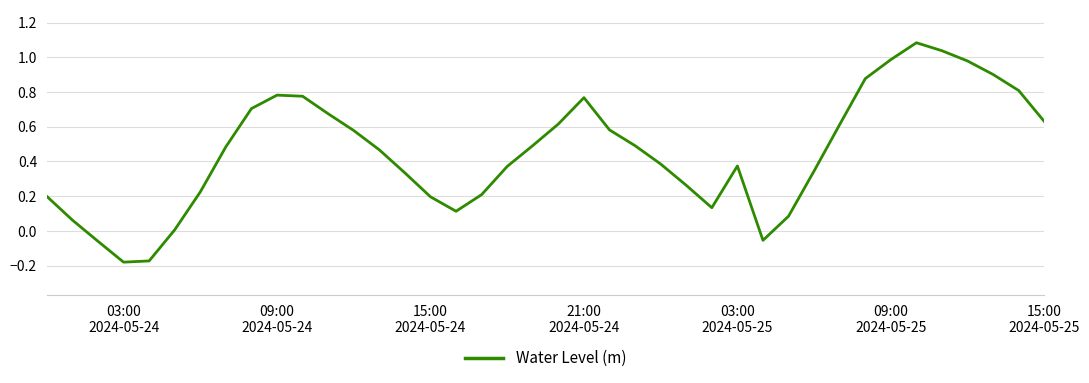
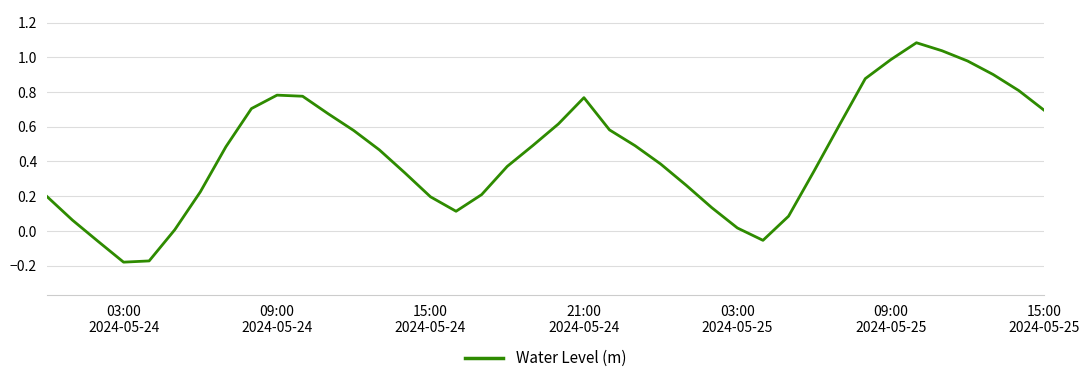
  {
    "03:00 2024-05-24": -0.18,
    "09:00 2024-05-24": 0.78,
    "15:00 2024-05-24": 0.20,
    "21:00 2024-05-24": 0.77,
-   "03:00 2024-05-25": 0.37,
+   "03:00 2024-05-25": 0.02,
    "09:00 2024-05-25": 0.99,
-   "15:00 2024-05-25": 0.63
+   "15:00 2024-05-25": 0.69
  }
